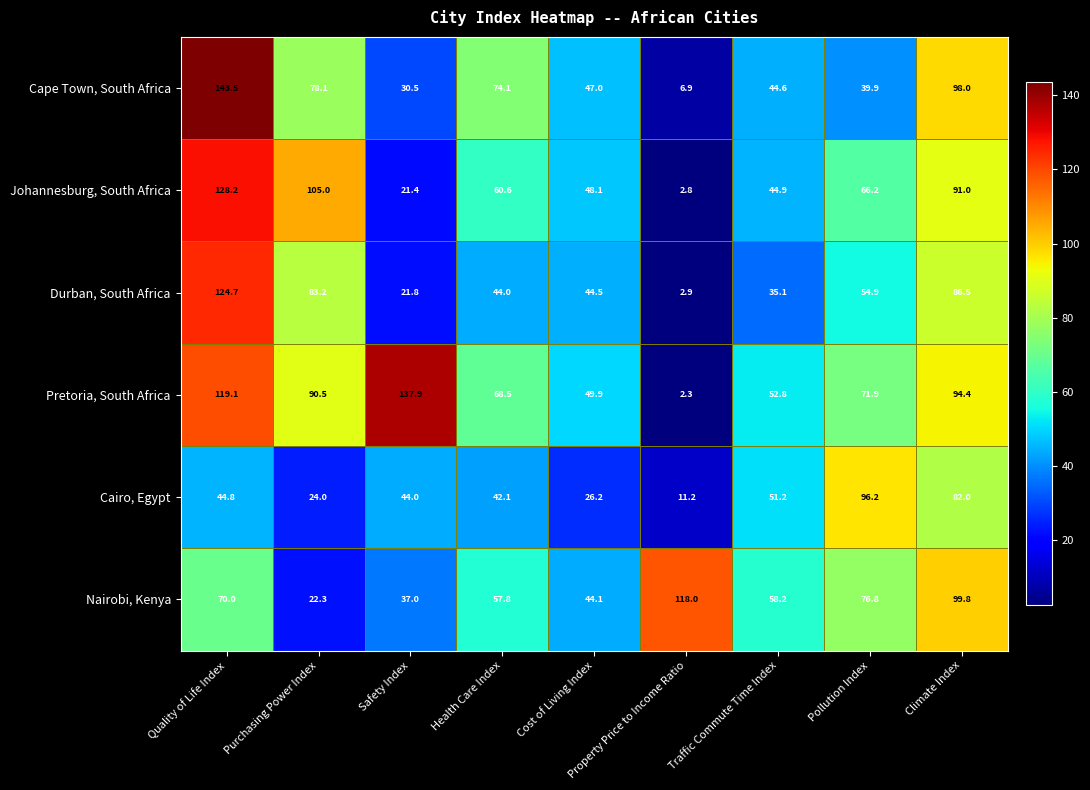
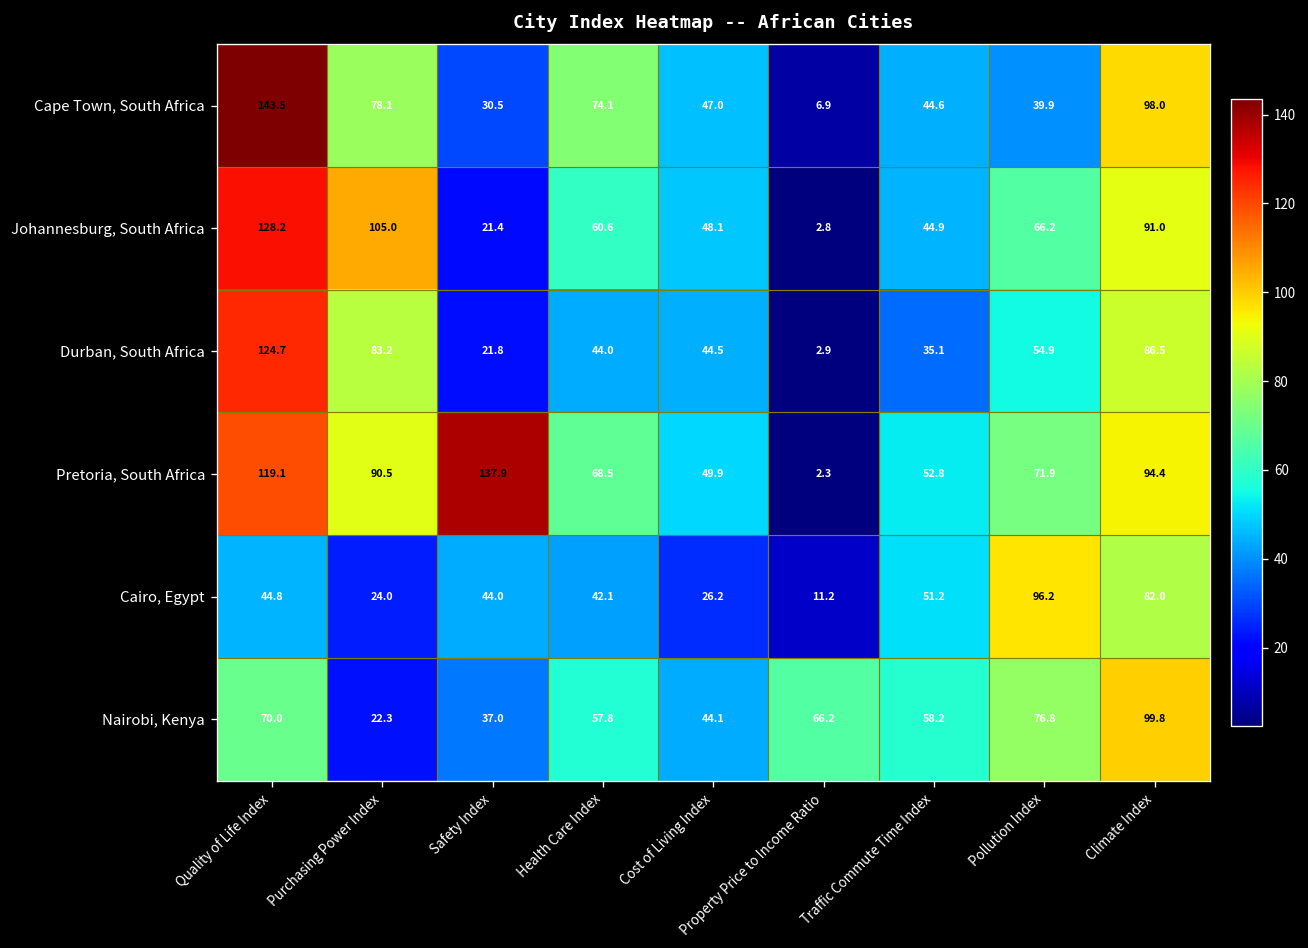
  {
    "Cape Town, South Africa": {
      "Quality of Life Index": 143.5,
      "Purchasing Power Index": 78.1,
      "Safety Index": 30.5,
      "Health Care Index": 74.1,
      "Cost of Living Index": 47.0,
      "Property Price to Income Ratio": 6.9,
      "Traffic Commute Time Index": 44.6,
      "Pollution Index": 39.9,
      "Climate Index": 98.0
    },
    "Johannesburg, South Africa": {
      "Quality of Life Index": 128.2,
      "Purchasing Power Index": 105.0,
      "Safety Index": 21.4,
      "Health Care Index": 60.6,
      "Cost of Living Index": 48.1,
      "Property Price to Income Ratio": 2.8,
      "Traffic Commute Time Index": 44.9,
      "Pollution Index": 66.2,
      "Climate Index": 91.0
    },
    "Durban, South Africa": {
      "Quality of Life Index": 124.7,
      "Purchasing Power Index": 83.2,
      "Safety Index": 21.8,
      "Health Care Index": 44.0,
      "Cost of Living Index": 44.5,
      "Property Price to Income Ratio": 2.9,
      "Traffic Commute Time Index": 35.1,
      "Pollution Index": 54.9,
      "Climate Index": 86.5
    },
    "Pretoria, South Africa": {
      "Quality of Life Index": 119.1,
      "Purchasing Power Index": 90.5,
      "Safety Index": 137.9,
      "Health Care Index": 68.5,
      "Cost of Living Index": 49.9,
      "Property Price to Income Ratio": 2.3,
      "Traffic Commute Time Index": 52.8,
      "Pollution Index": 71.9,
      "Climate Index": 94.4
    },
    "Cairo, Egypt": {
      "Quality of Life Index": 44.8,
      "Purchasing Power Index": 24.0,
      "Safety Index": 44.0,
      "Health Care Index": 42.1,
      "Cost of Living Index": 26.2,
      "Property Price to Income Ratio": 11.2,
      "Traffic Commute Time Index": 51.2,
      "Pollution Index": 96.2,
      "Climate Index": 82.0
    },
    "Nairobi, Kenya": {
      "Quality of Life Index": 70.0,
      "Purchasing Power Index": 22.3,
      "Safety Index": 37.0,
      "Health Care Index": 57.8,
      "Cost of Living Index": 44.1,
-     "Property Price to Income Ratio": 118.0,
+     "Property Price to Income Ratio": 66.2,
      "Traffic Commute Time Index": 58.2,
      "Pollution Index": 76.8,
      "Climate Index": 99.8
    }
  }
